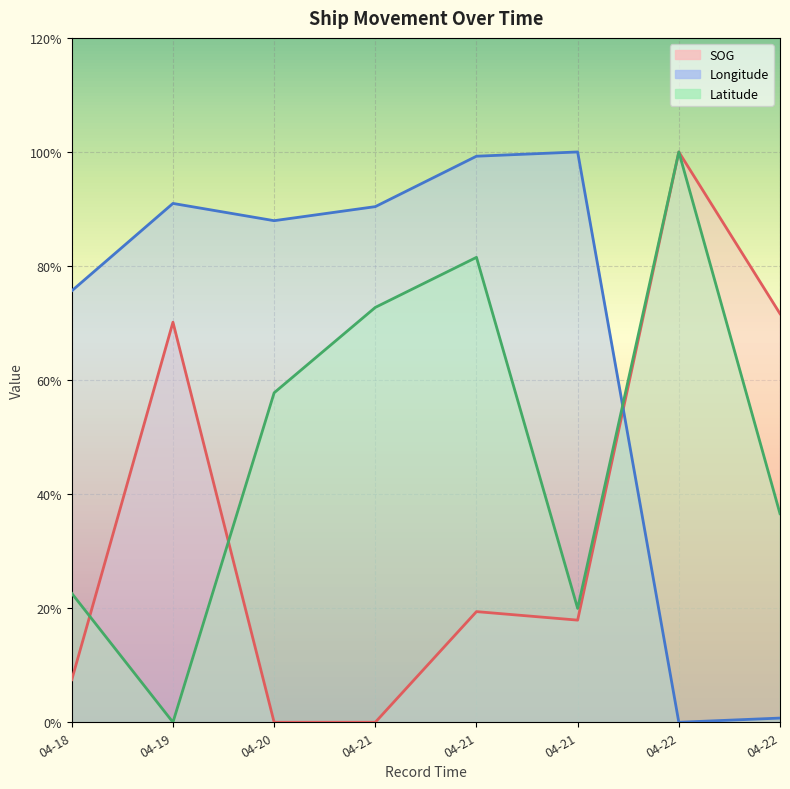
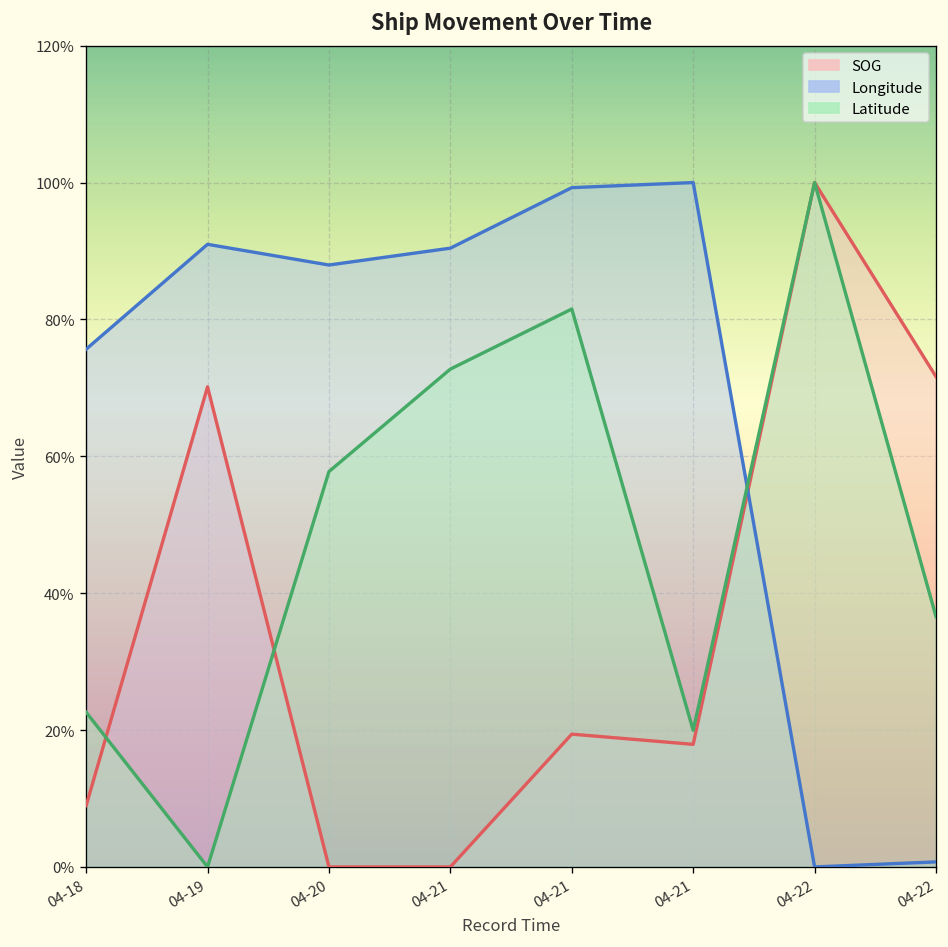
  {
    "SOG": {
-     "04-18": "7%",
+     "04-18": "9%",
      "04-19": "70%",
      "04-20": "0%"
    }
  }
